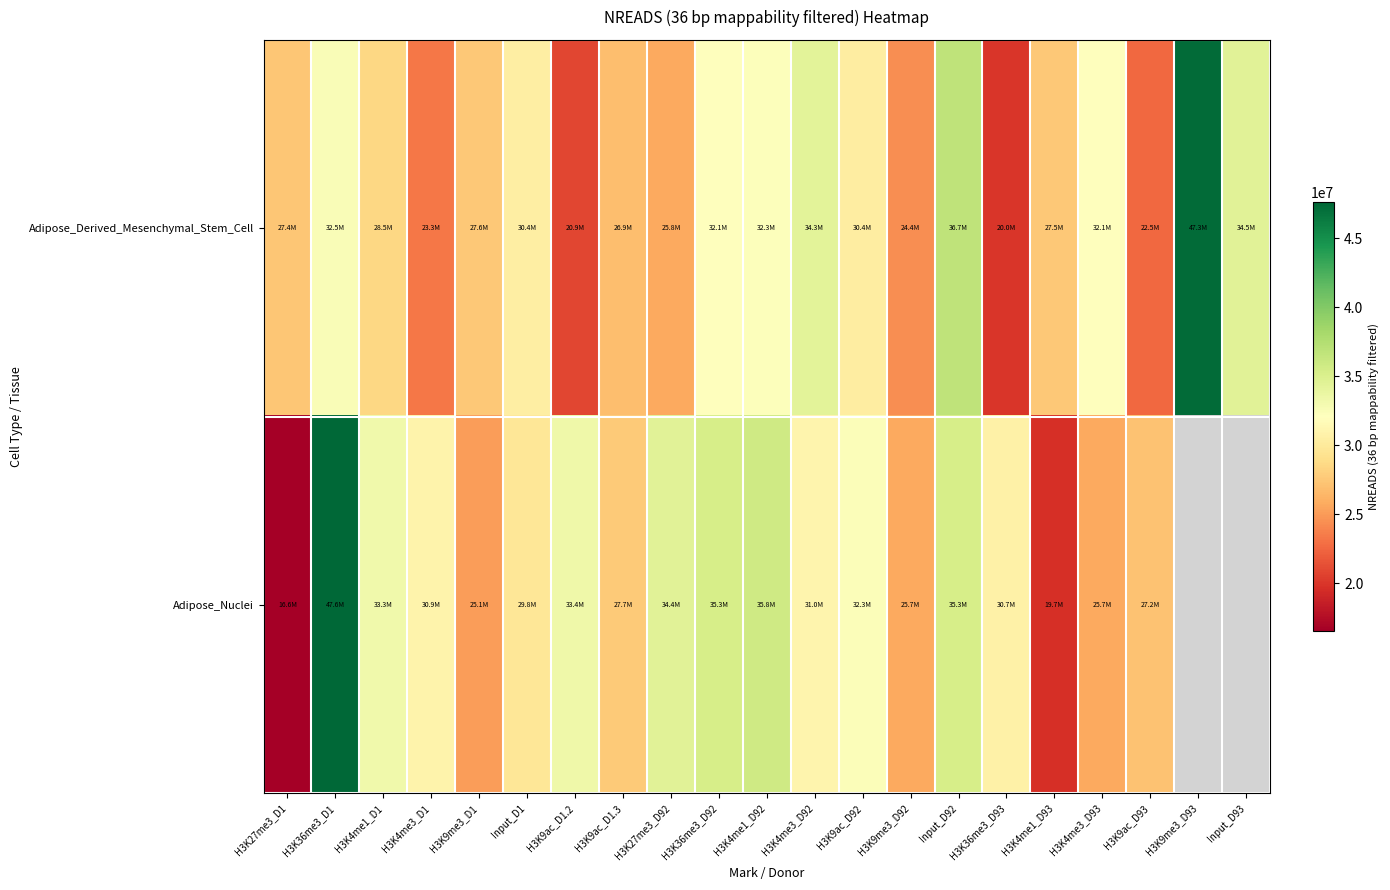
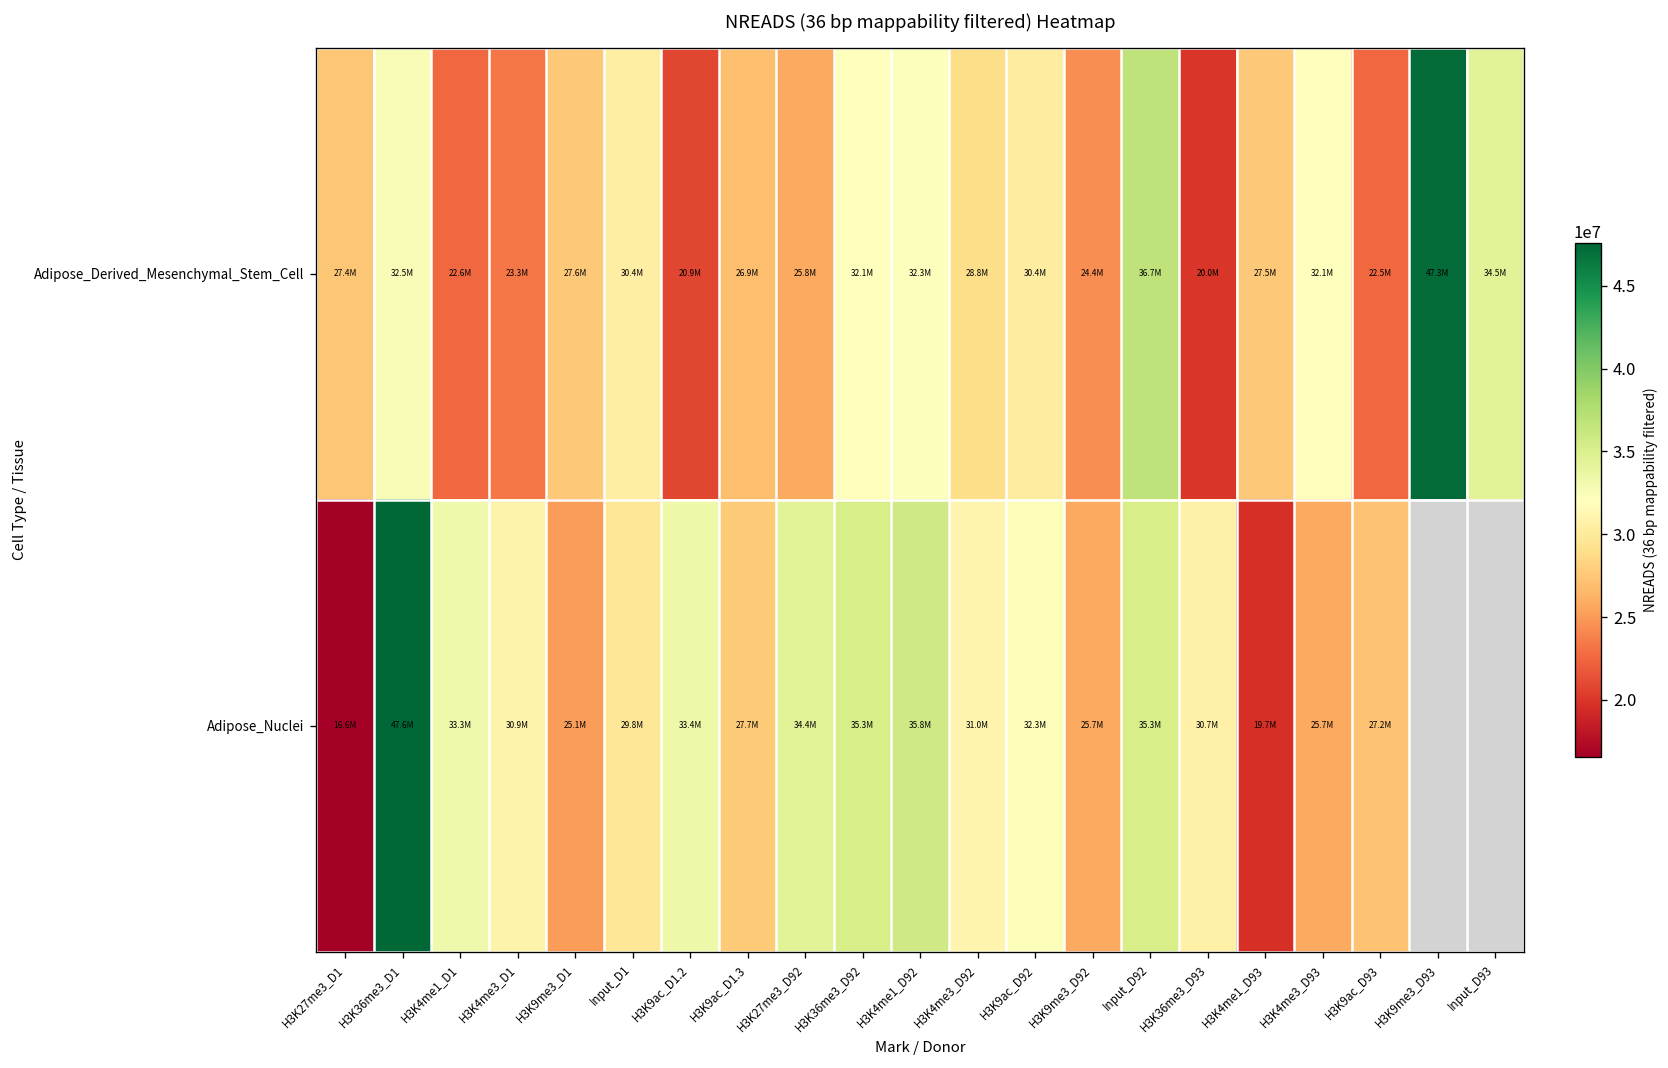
  {
    "Adipose_Derived_Mesenchymal_Stem_Cell": {
      "H3K27me3_D1": "27.4M",
      "H3K36me3_D1": "32.5M",
-     "H3K4me1_D1": "28.5M",
+     "H3K4me1_D1": "22.6M",
      "H3K4me3_D1": "23.3M",
      "H3K9me3_D1": "27.6M",
      "Input_D1": "30.4M",
      "H3K9ac_D1.2": "20.9M",
      "H3K9ac_D1.3": "26.9M",
      "H3K27me3_D92": "25.8M",
      "H3K36me3_D92": "32.1M",
      "H3K4me1_D92": "32.3M",
-     "H3K4me3_D92": "34.3M",
+     "H3K4me3_D92": "28.8M",
      "H3K9ac_D92": "30.4M",
      "H3K9me3_D92": "24.4M",
      "Input_D92": "36.7M",
      "H3K36me3_D93": "20.0M",
      "H3K4me1_D93": "27.5M",
      "H3K4me3_D93": "32.1M",
      "H3K9ac_D93": "22.5M",
      "H3K9me3_D93": "47.3M",
      "Input_D93": "34.5M"
    },
    "Adipose_Nuclei": {
      "H3K27me3_D1": "16.6M",
      "H3K36me3_D1": "47.6M",
      "H3K4me1_D1": "33.3M",
      "H3K4me3_D1": "30.9M",
      "H3K9me3_D1": "25.1M",
      "Input_D1": "29.8M",
      "H3K9ac_D1.2": "33.4M",
      "H3K9ac_D1.3": "27.7M",
      "H3K27me3_D92": "34.4M",
      "H3K36me3_D92": "35.3M",
      "H3K4me1_D92": "35.8M",
      "H3K4me3_D92": "31.0M",
      "H3K9ac_D92": "32.3M",
      "H3K9me3_D92": "25.7M",
      "Input_D92": "35.3M",
      "H3K36me3_D93": "30.7M",
      "H3K4me1_D93": "19.7M",
      "H3K4me3_D93": "25.7M",
      "H3K9ac_D93": "27.2M"
    }
  }
